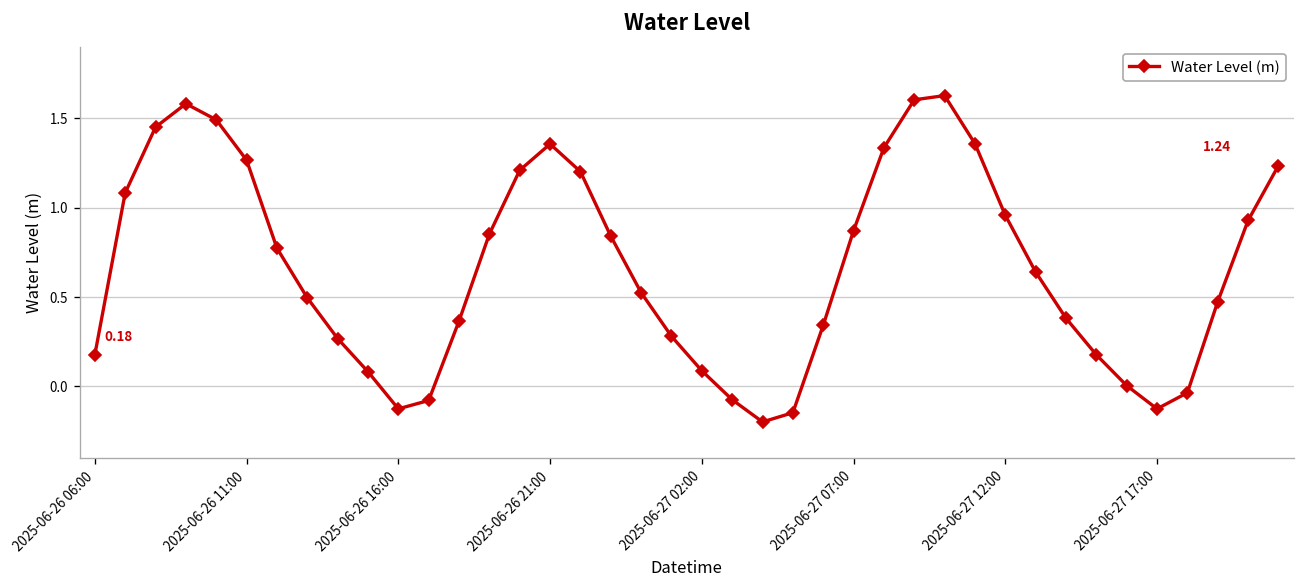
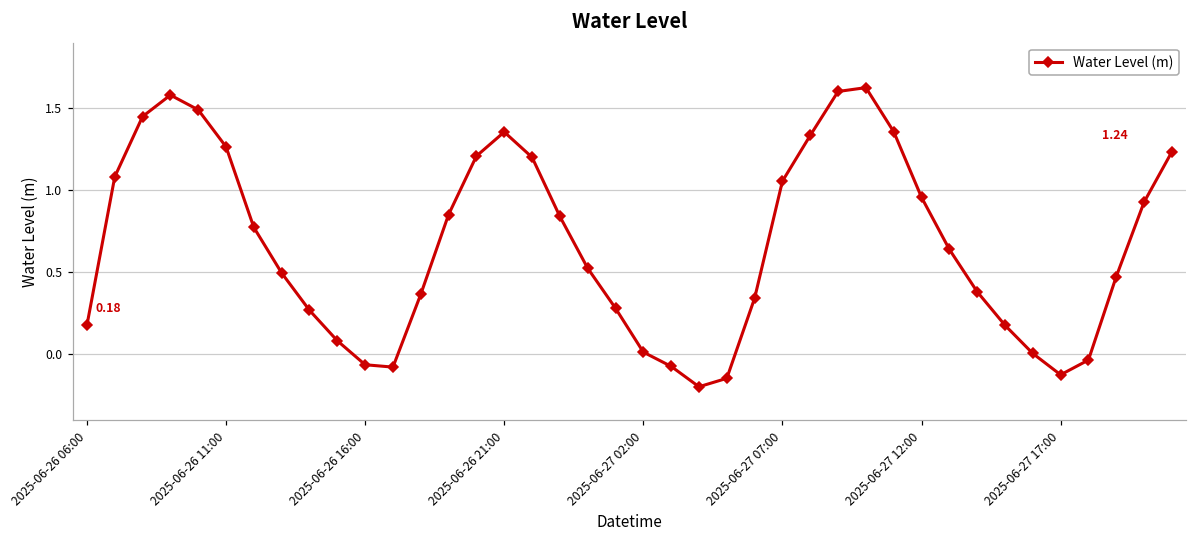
  {
    "2025-06-26 11:00": 1.27,
-   "2025-06-26 16:00": -0.12,
+   "2025-06-26 16:00": -0.06,
    "2025-06-26 21:00": 1.36,
-   "2025-06-27 02:00": 0.09,
-   "2025-06-27 07:00": 0.87,
+   "2025-06-27 02:00": 0.01,
+   "2025-06-27 07:00": 1.06,
    "2025-06-27 12:00": 0.96,
    "2025-06-27 17:00": -0.13
  }
